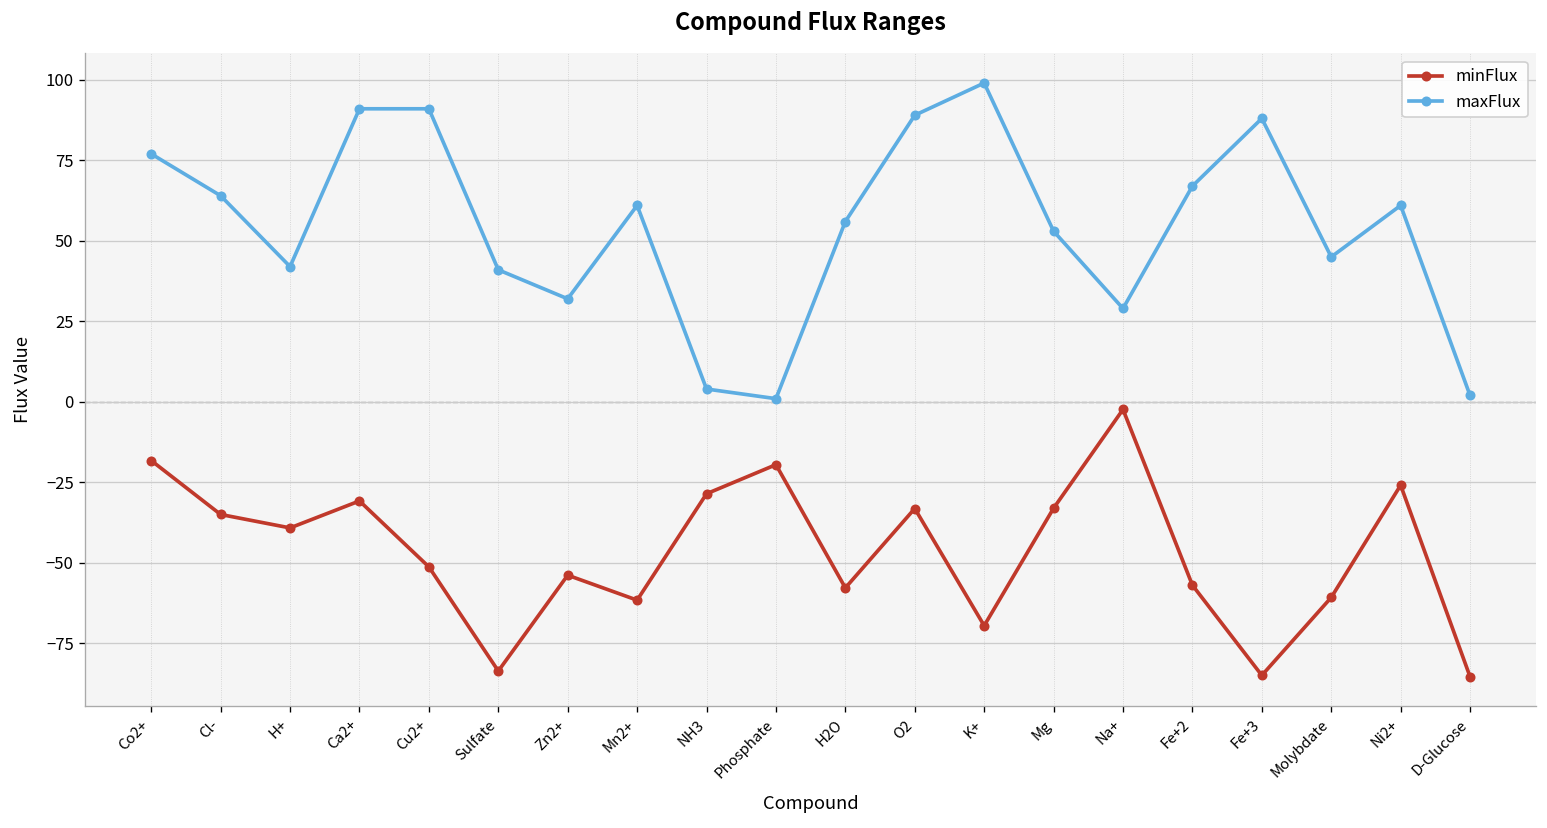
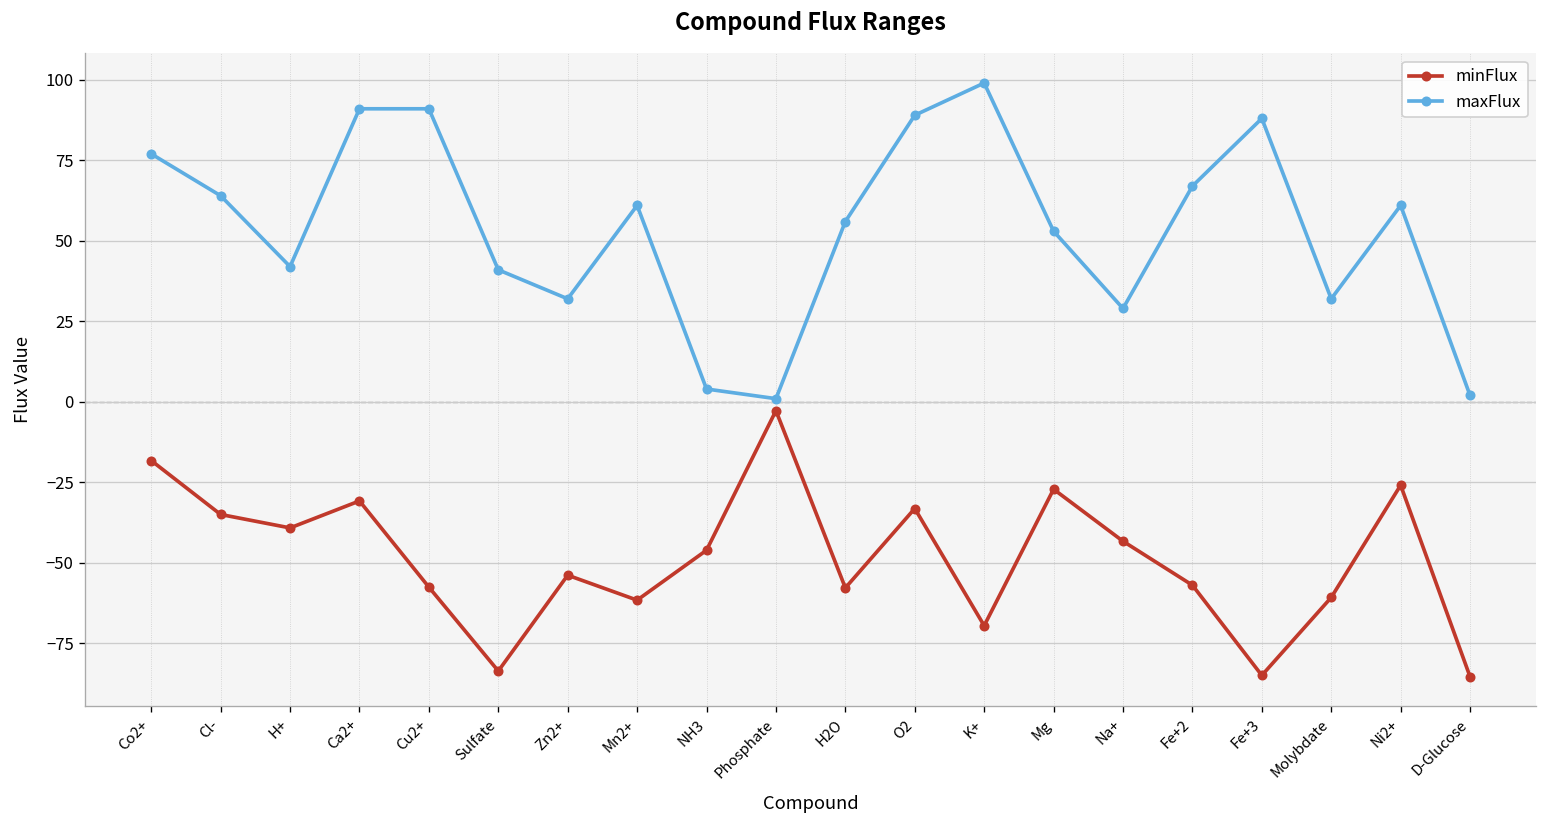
  {
    "minFlux": {
      "Co2+": -18,
      "Cl-": -35,
      "H+": -39,
      "Ca2+": -31,
-     "Cu2+": -51,
+     "Cu2+": -58,
      "Sulfate": -84,
      "Zn2+": -54,
      "Mn2+": -62,
-     "NH3": -29,
-     "Phosphate": -19,
+     "NH3": -46,
+     "Phosphate": -3,
      "H2O": -58,
      "O2": -33,
      "K+": -69,
-     "Mg": -33,
-     "Na+": -2,
+     "Mg": -27,
+     "Na+": -43,
      "Fe+2": -57,
      "Fe+3": -85,
      "Molybdate": -61,
      "Ni2+": -26,
      "D-Glucose": -85
    },
    "maxFlux": {
      "Co2+": 77,
      "Cl-": 64,
      "H+": 42,
      "Ca2+": 91,
      "Cu2+": 91,
      "Sulfate": 41,
      "Zn2+": 32,
      "Mn2+": 61,
      "NH3": 4,
      "Phosphate": 1,
      "H2O": 56,
      "O2": 89,
      "K+": 99,
      "Mg": 53,
      "Na+": 29,
      "Fe+2": 67,
      "Fe+3": 88,
-     "Molybdate": 45,
+     "Molybdate": 32,
      "Ni2+": 61,
      "D-Glucose": 2
    }
  }
